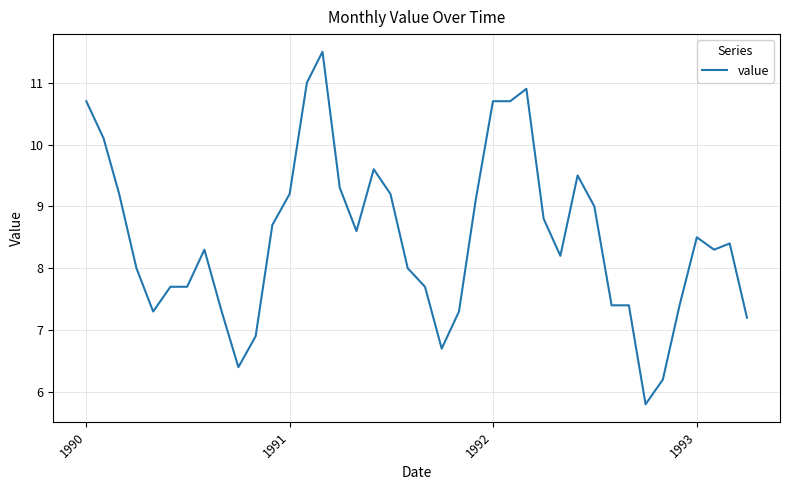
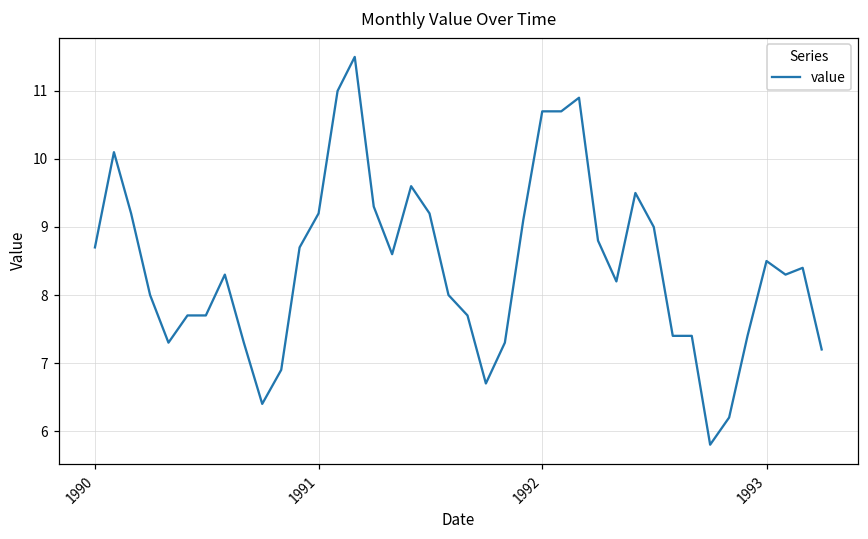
  {
-   "1990": 10.7,
+   "1990": 8.7,
    "1991": 9.2,
    "1992": 10.7,
    "1993": 8.5
  }
